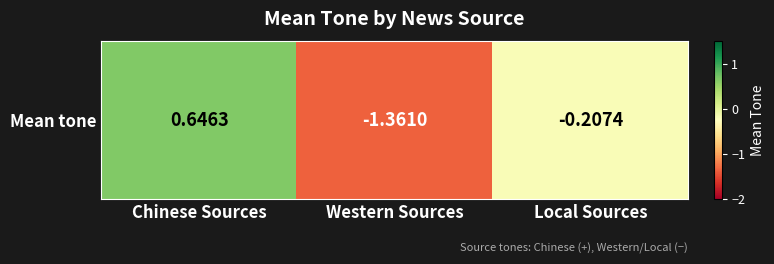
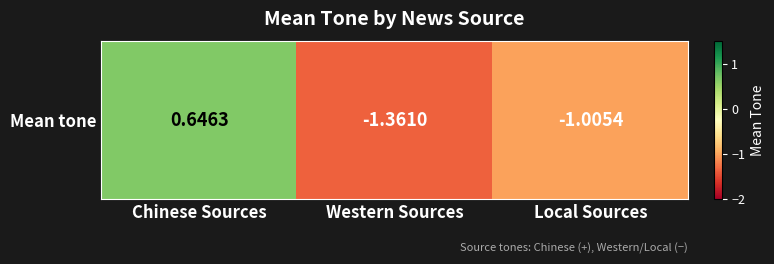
  {
    "Mean tone": {
      "Chinese Sources": 0.6463,
      "Western Sources": -1.3610,
-     "Local Sources": -0.2074
+     "Local Sources": -1.0054
    }
  }
